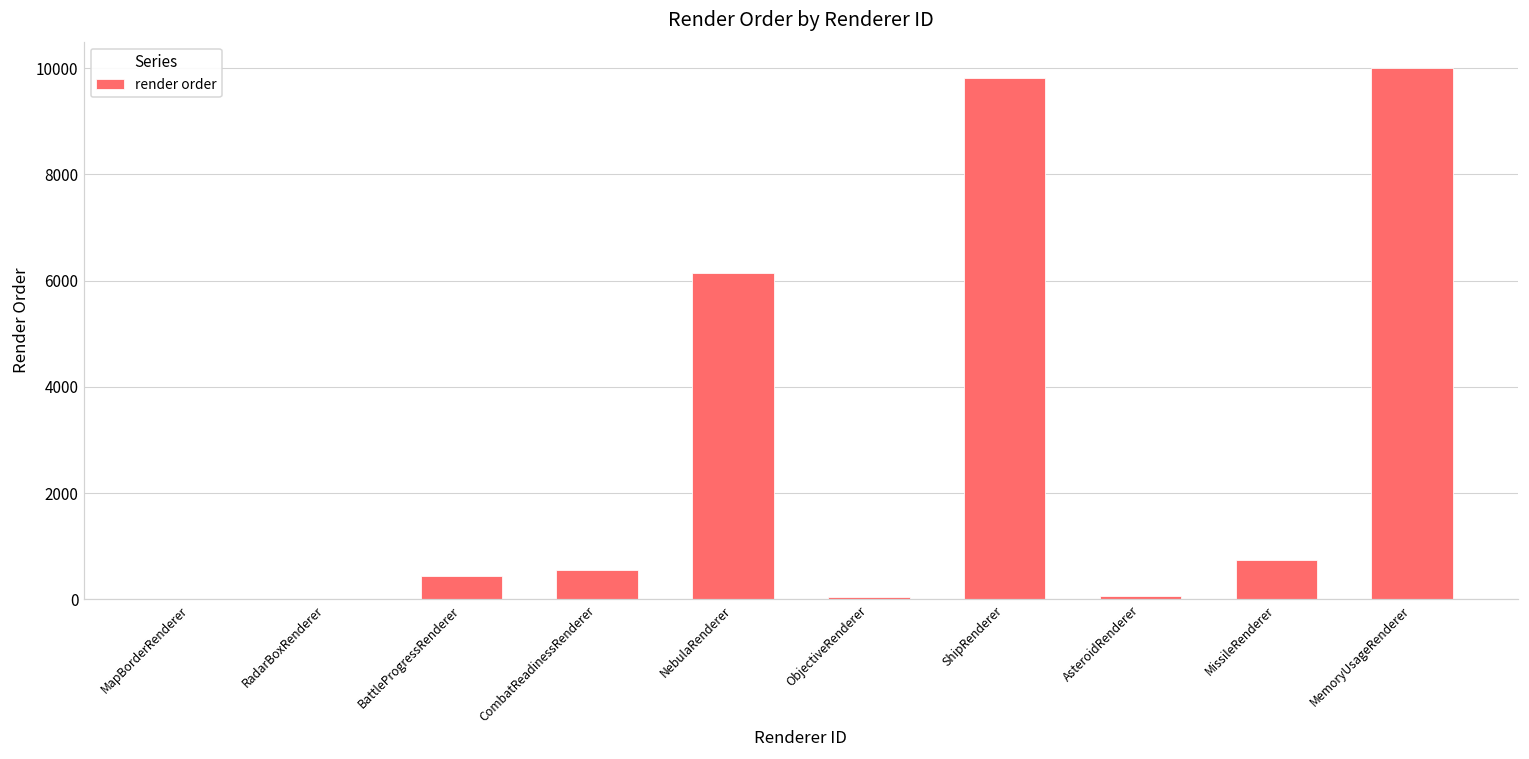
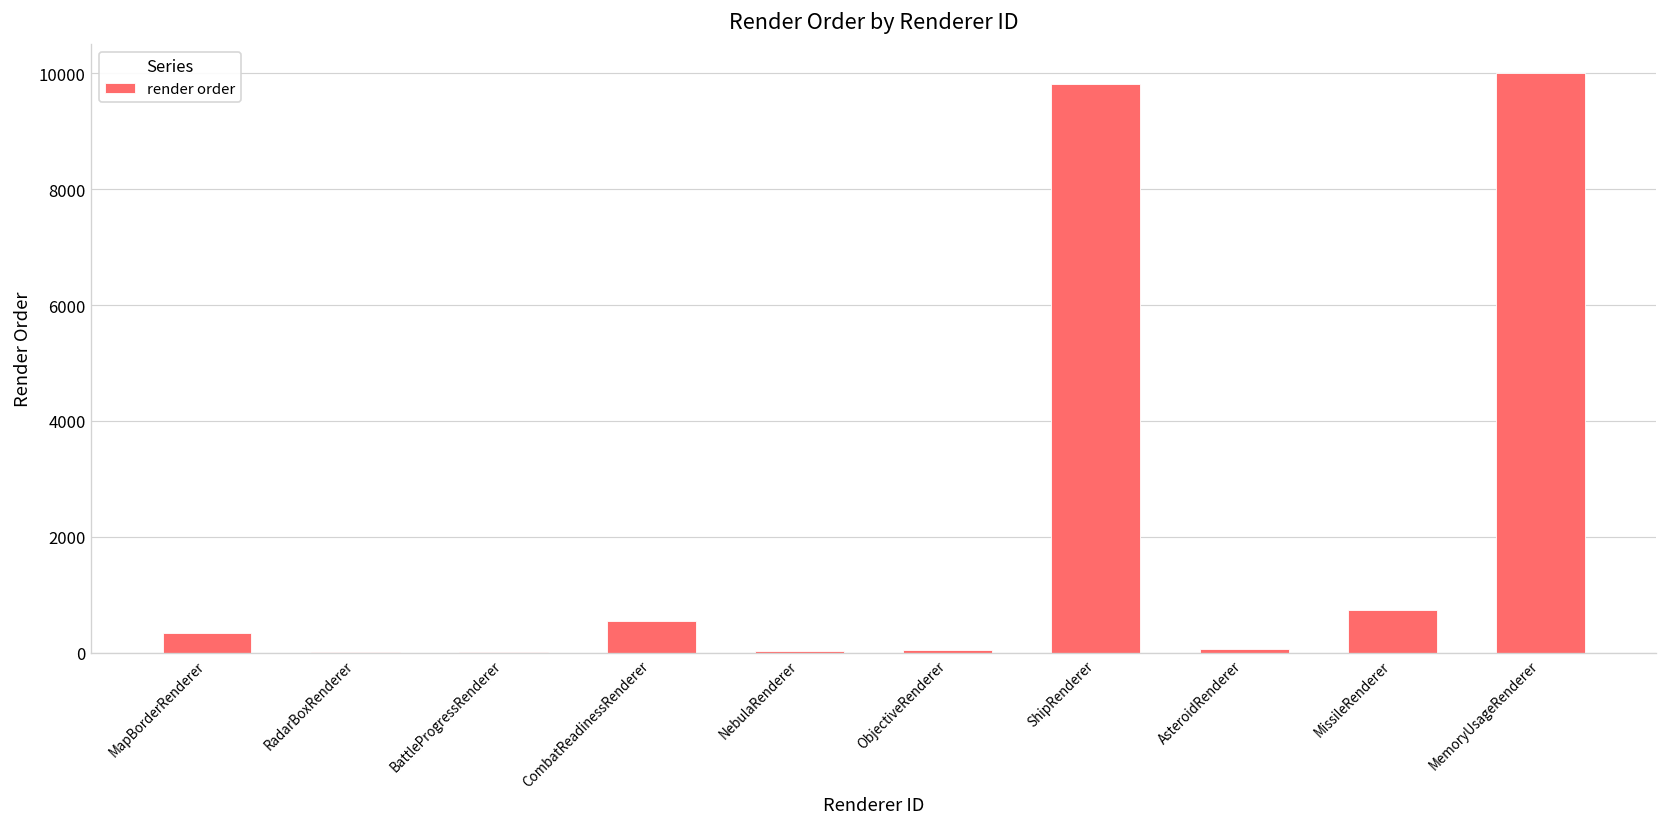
  {
-   "MapBorderRenderer": 0,
-   "BattleProgressRenderer": 400,
+   "MapBorderRenderer": 300,
+   "BattleProgressRenderer": 0,
    "CombatReadinessRenderer": 500,
-   "NebulaRenderer": 6100,
+   "NebulaRenderer": 0,
    "ShipRenderer": 9800,
    "AsteroidRenderer": 100,
    "MissileRenderer": 700,
    "MemoryUsageRenderer": 10000
  }
